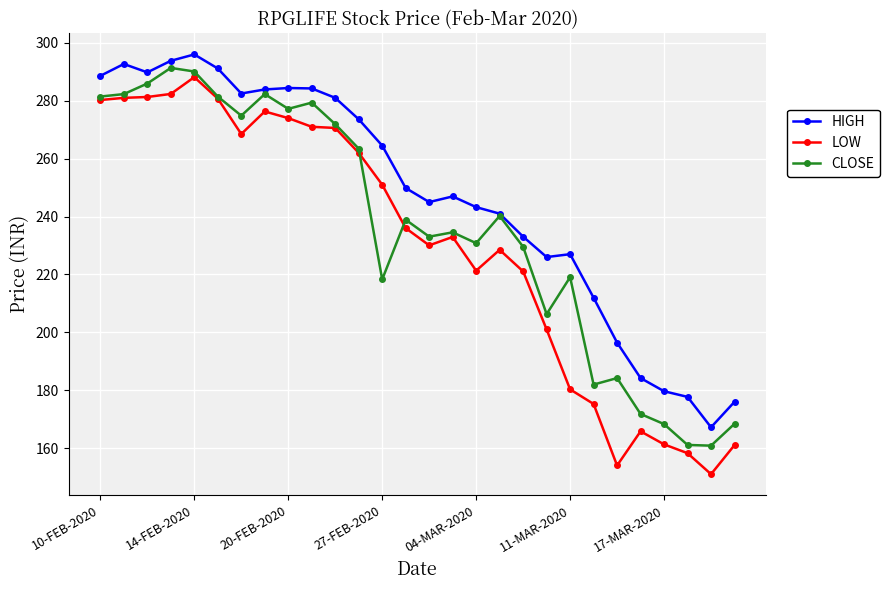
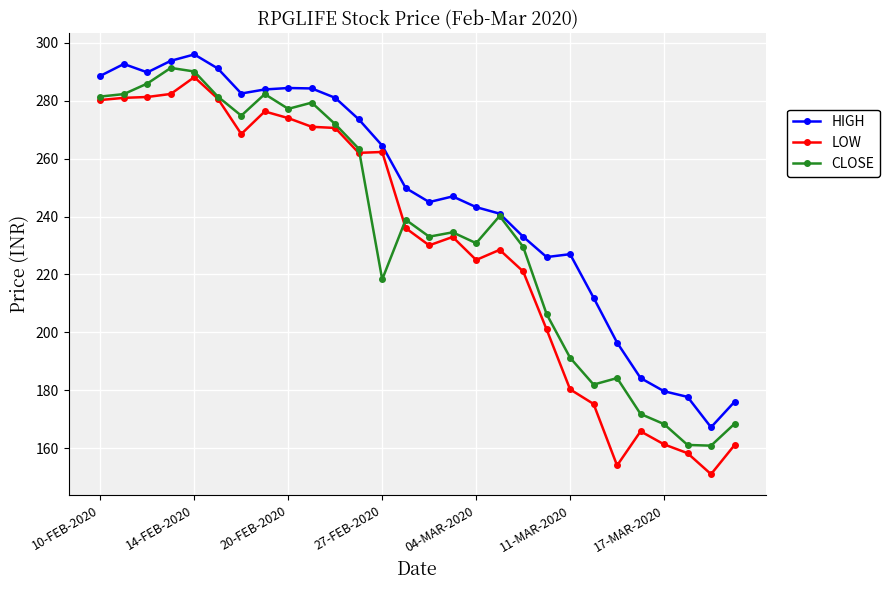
  {
    "HIGH": {
      "10-FEB-2020": 289,
      "14-FEB-2020": 296,
      "20-FEB-2020": 284,
      "27-FEB-2020": 265,
      "04-MAR-2020": 243,
      "11-MAR-2020": 227,
      "17-MAR-2020": 180
    },
    "LOW": {
      "10-FEB-2020": 280,
      "14-FEB-2020": 288,
      "20-FEB-2020": 274,
-     "27-FEB-2020": 251,
-     "04-MAR-2020": 221,
+     "27-FEB-2020": 262,
+     "04-MAR-2020": 225,
      "11-MAR-2020": 180,
      "17-MAR-2020": 161
    },
    "CLOSE": {
      "10-FEB-2020": 281,
      "14-FEB-2020": 290,
      "20-FEB-2020": 277,
      "27-FEB-2020": 218,
      "04-MAR-2020": 231,
-     "11-MAR-2020": 219,
+     "11-MAR-2020": 191,
      "17-MAR-2020": 168
    }
  }
